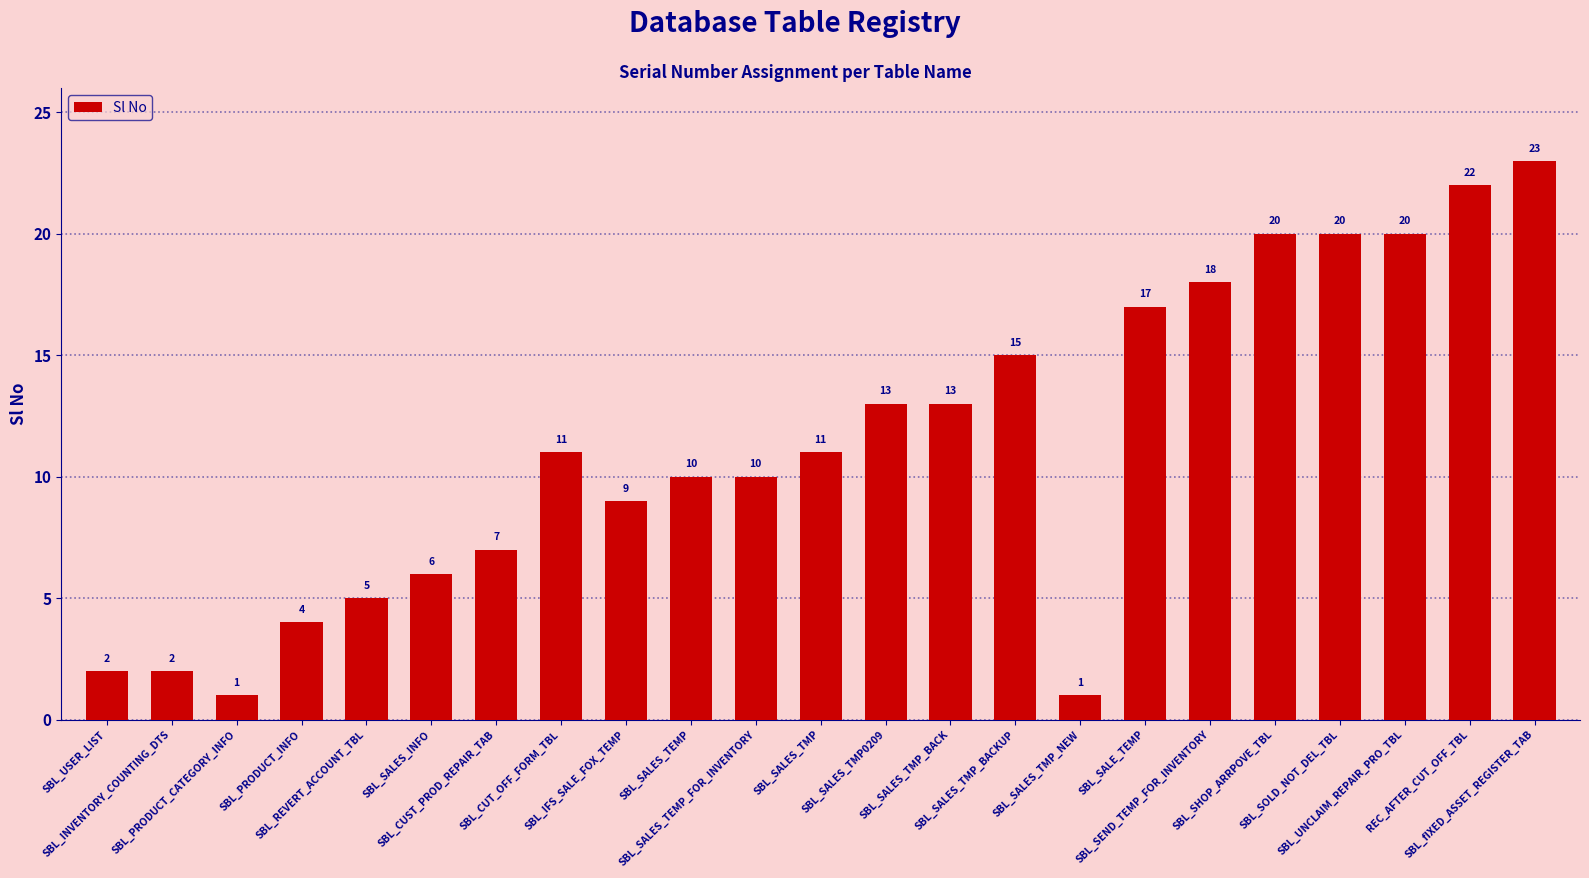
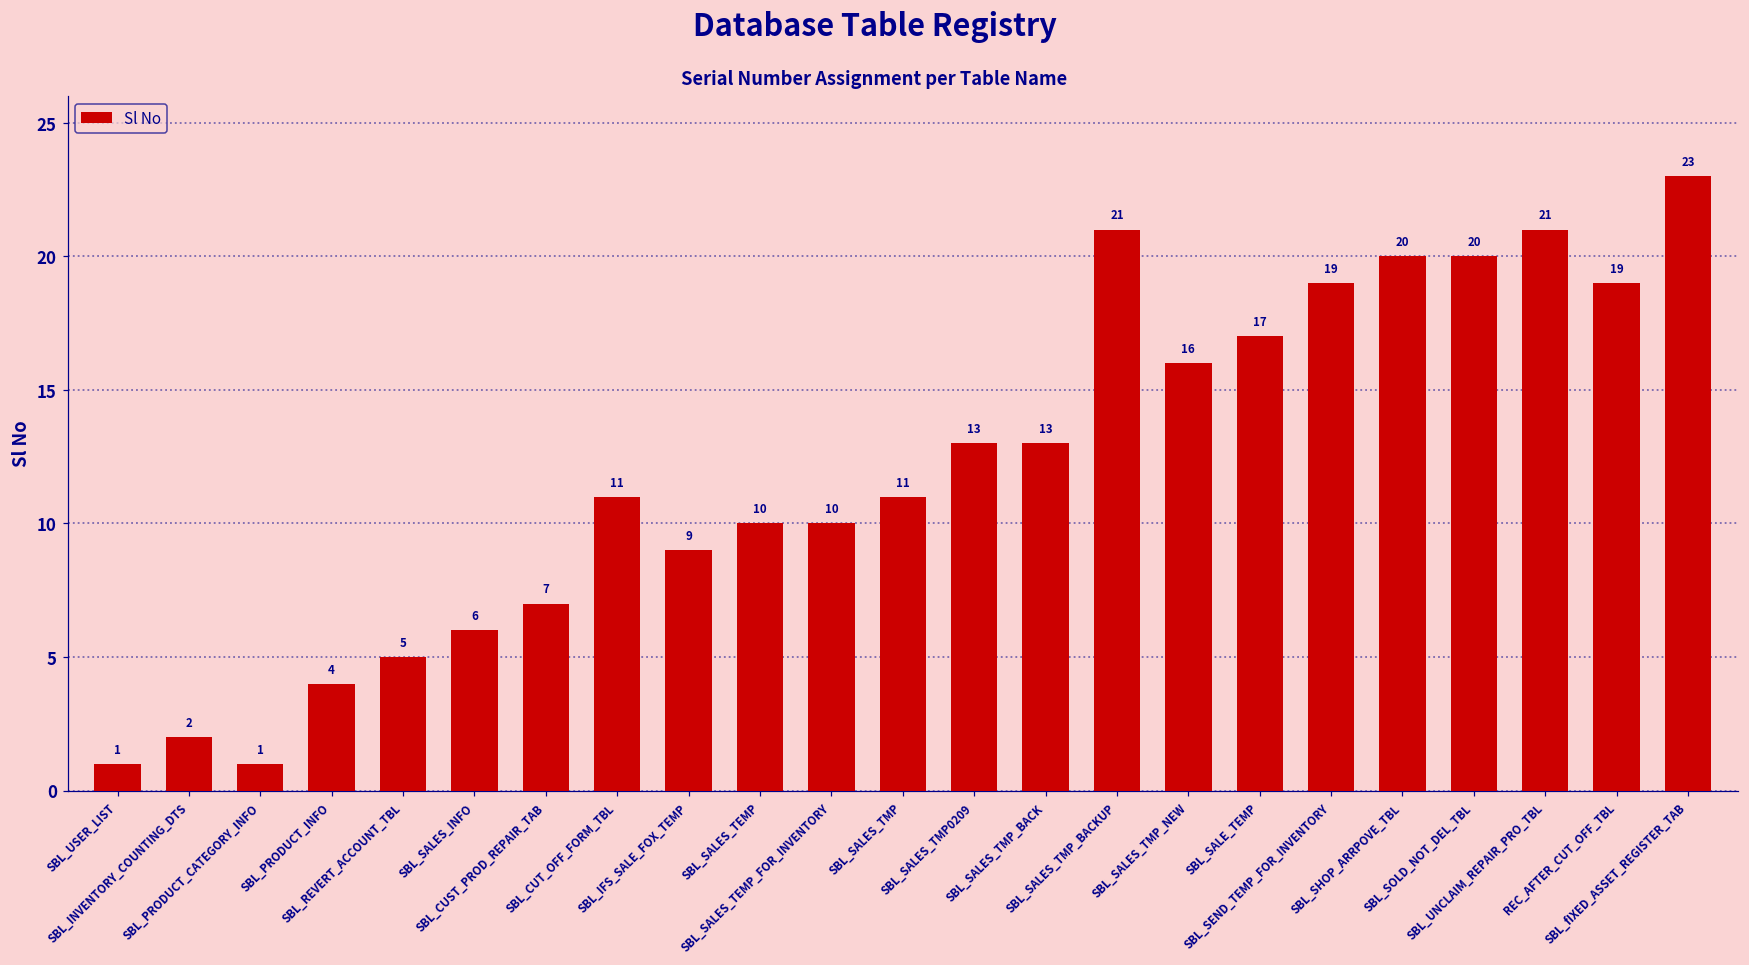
  {
-   "SBL_USER_LIST": 2,
+   "SBL_USER_LIST": 1,
    "SBL_INVENTORY_COUNTING_DTS": 2,
    "SBL_PRODUCT_CATEGORY_INFO": 1,
    "SBL_PRODUCT_INFO": 4,
    "SBL_REVERT_ACCOUNT_TBL": 5,
    "SBL_SALES_INFO": 6,
    "SBL_CUST_PROD_REPAIR_TAB": 7,
    "SBL_CUT_OFF_FORM_TBL": 11,
    "SBL_IFS_SALE_FOX_TEMP": 9,
    "SBL_SALES_TEMP": 10,
    "SBL_SALES_TEMP_FOR_INVENTORY": 10,
    "SBL_SALES_TMP": 11,
    "SBL_SALES_TMP0209": 13,
    "SBL_SALES_TMP_BACK": 13,
-   "SBL_SALES_TMP_BACKUP": 15,
-   "SBL_SALES_TMP_NEW": 1,
+   "SBL_SALES_TMP_BACKUP": 21,
+   "SBL_SALES_TMP_NEW": 16,
    "SBL_SALE_TEMP": 17,
-   "SBL_SEND_TEMP_FOR_INVENTORY": 18,
+   "SBL_SEND_TEMP_FOR_INVENTORY": 19,
    "SBL_SHOP_ARRPOVE_TBL": 20,
    "SBL_SOLD_NOT_DEL_TBL": 20,
-   "SBL_UNCLAIM_REPAIR_PRO_TBL": 20,
-   "REC_AFTER_CUT_OFF_TBL": 22,
+   "SBL_UNCLAIM_REPAIR_PRO_TBL": 21,
+   "REC_AFTER_CUT_OFF_TBL": 19,
    "SBL_fIXED_ASSET_REGISTER_TAB": 23
  }
